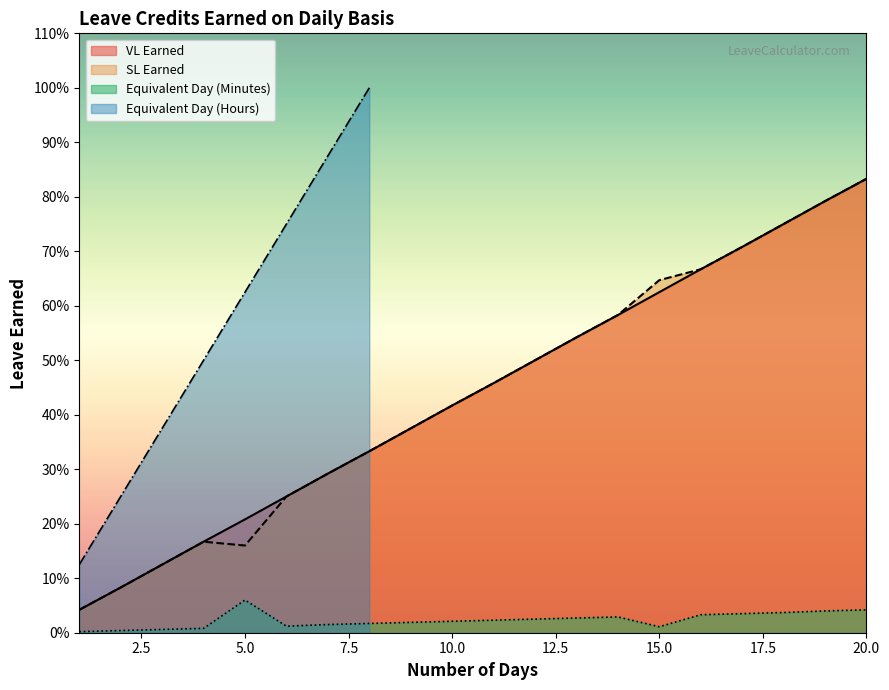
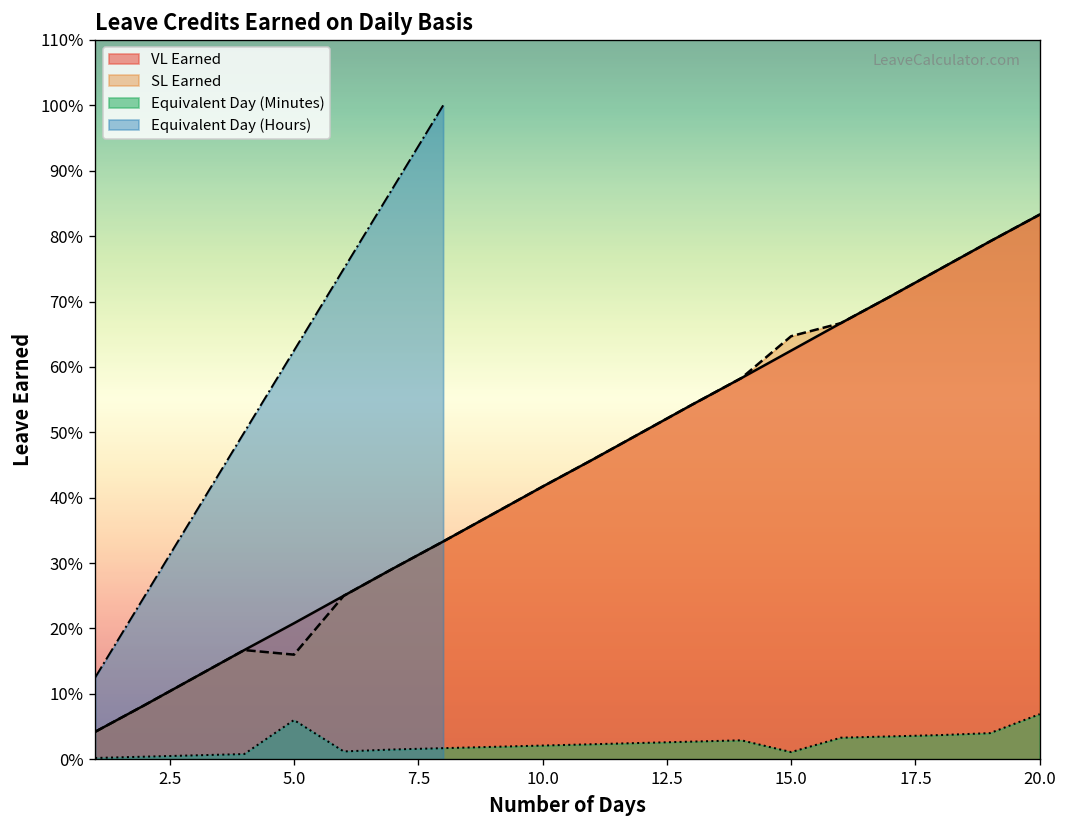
  {
    "Equivalent Day (Minutes)": {
      "5.0": "6%",
      "10.0": "2%",
      "15.0": "1%",
-     "20.0": "4%"
+     "20.0": "7%"
    },
    "Equivalent Day (Hours)": {
      "5.0": "63%"
    }
  }
